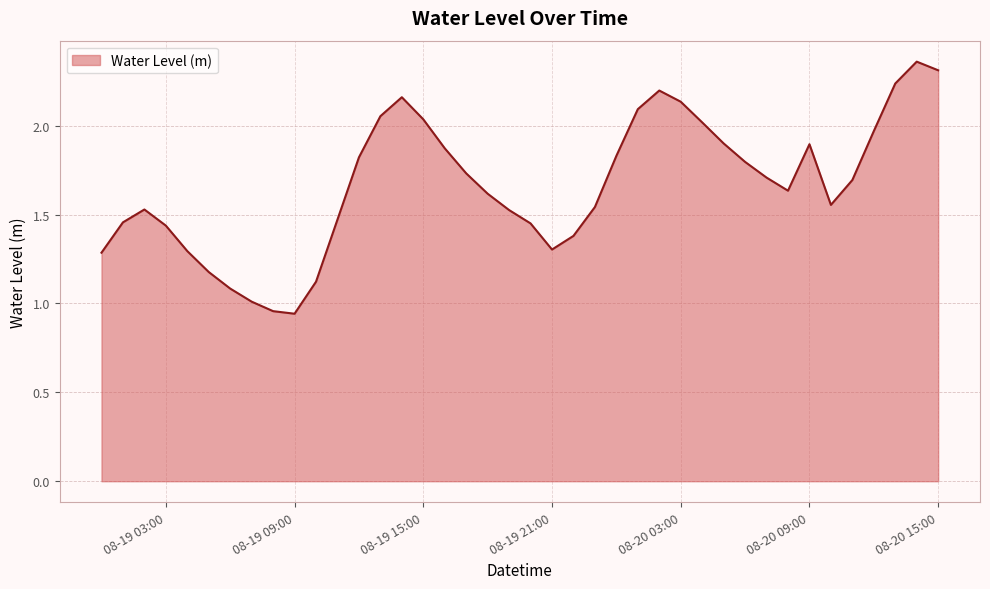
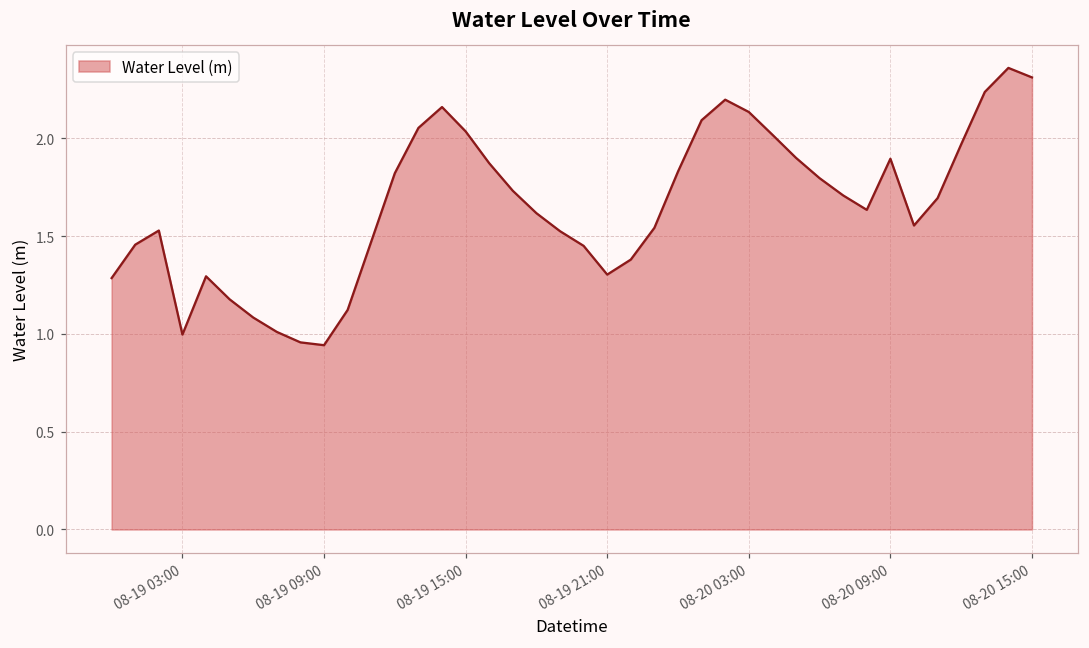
  {
-   "08-19 03:00": 1.44,
+   "08-19 03:00": 1.00,
    "08-19 09:00": 0.94,
    "08-19 15:00": 2.04,
    "08-19 21:00": 1.30,
    "08-20 03:00": 2.13,
    "08-20 09:00": 1.90,
    "08-20 15:00": 2.31
  }
